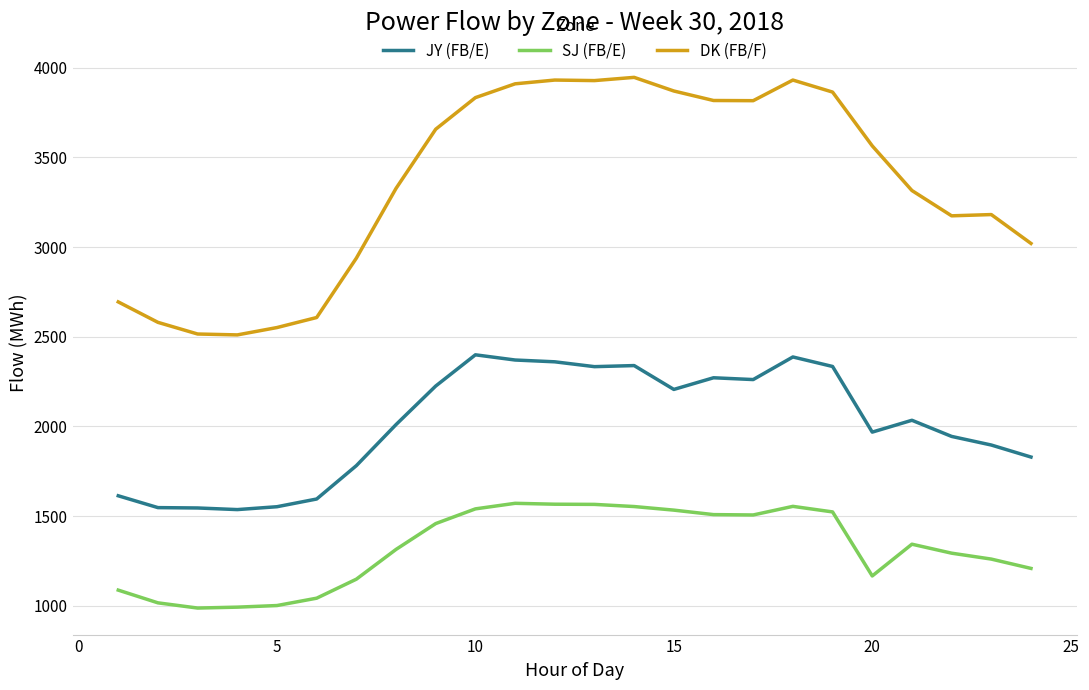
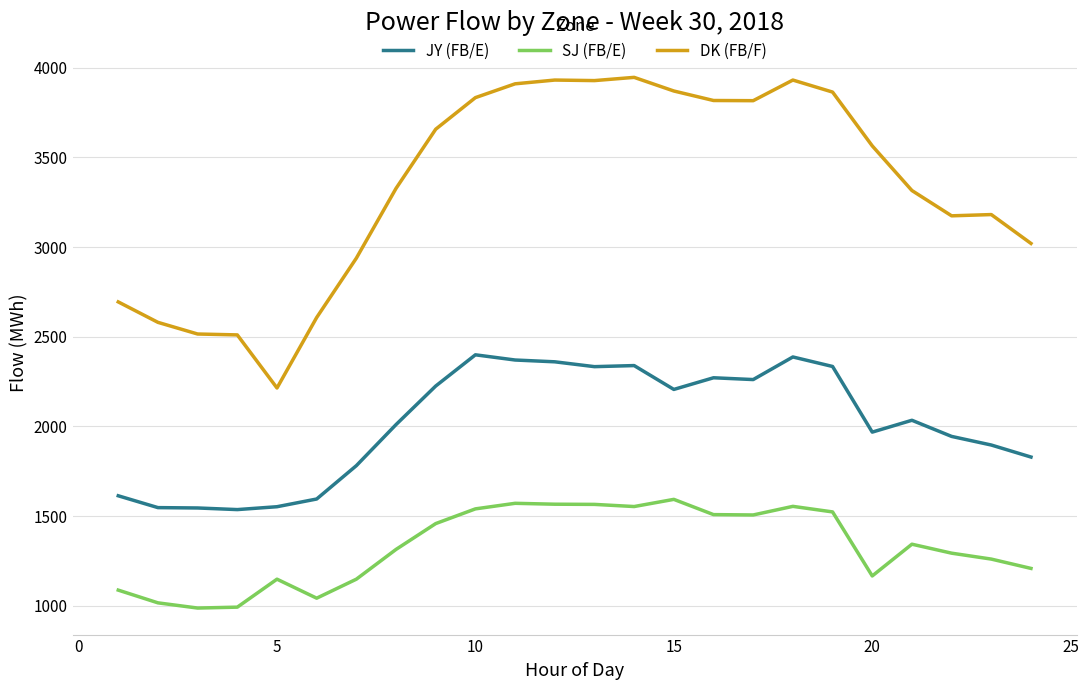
  {
    "JY (FB/E)": {
      "5": 1550,
      "10": 2400,
      "15": 2210,
      "20": 1970
    },
    "SJ (FB/E)": {
-     "5": 1000,
+     "5": 1150,
      "10": 1540,
-     "15": 1530,
+     "15": 1590,
      "20": 1170
    },
    "DK (FB/F)": {
-     "5": 2550,
+     "5": 2210,
      "10": 3830,
      "15": 3870,
      "20": 3560
    }
  }
